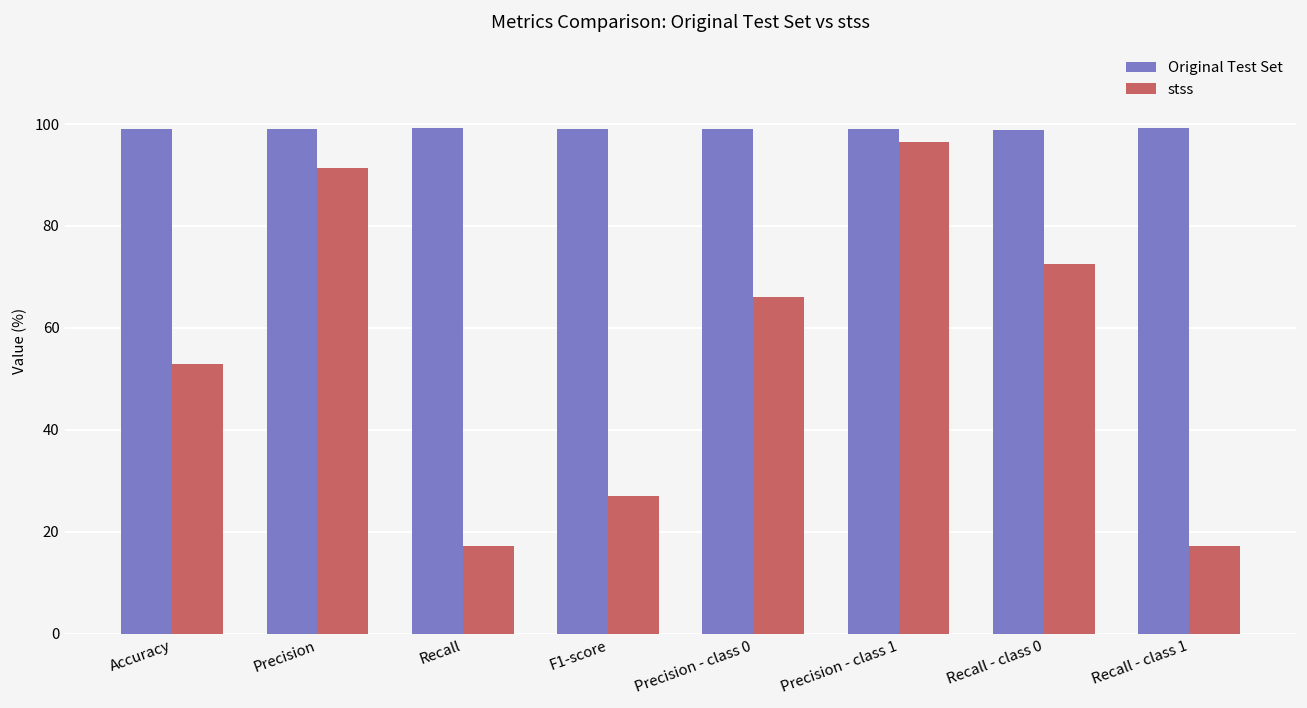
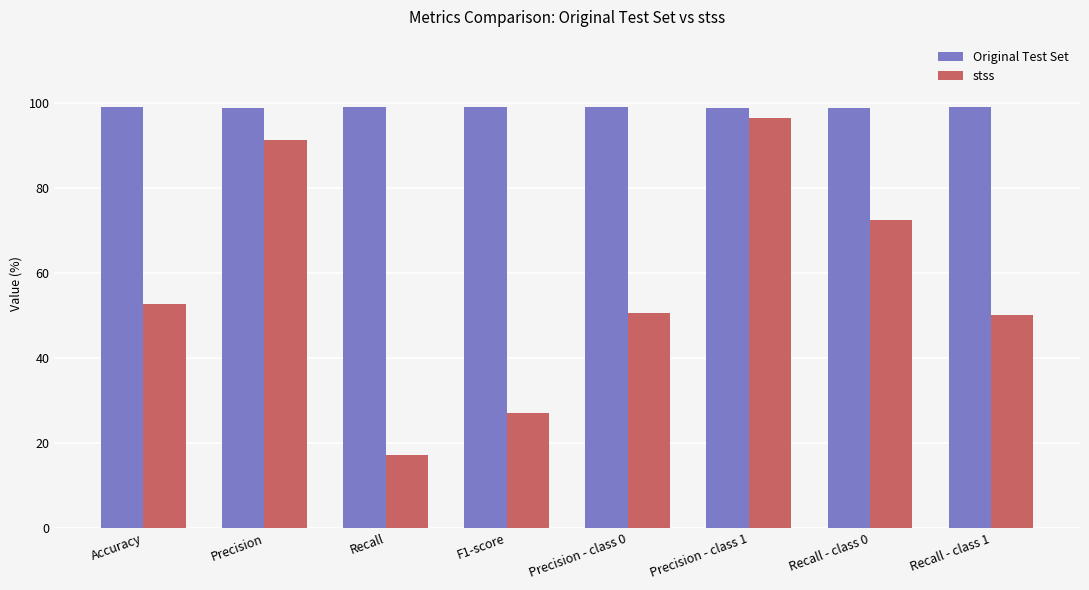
  {
    "Original Test Set": {
      "Accuracy": 99,
      "Precision": 99,
      "Recall": 99,
      "F1-score": 99,
      "Precision - class 0": 99,
      "Precision - class 1": 99,
      "Recall - class 0": 99,
      "Recall - class 1": 99
    },
    "stss": {
      "Accuracy": 53,
      "Precision": 91,
      "Recall": 17,
      "F1-score": 27,
-     "Precision - class 0": 66,
+     "Precision - class 0": 51,
      "Precision - class 1": 97,
      "Recall - class 0": 72,
-     "Recall - class 1": 17
+     "Recall - class 1": 50
    }
  }
